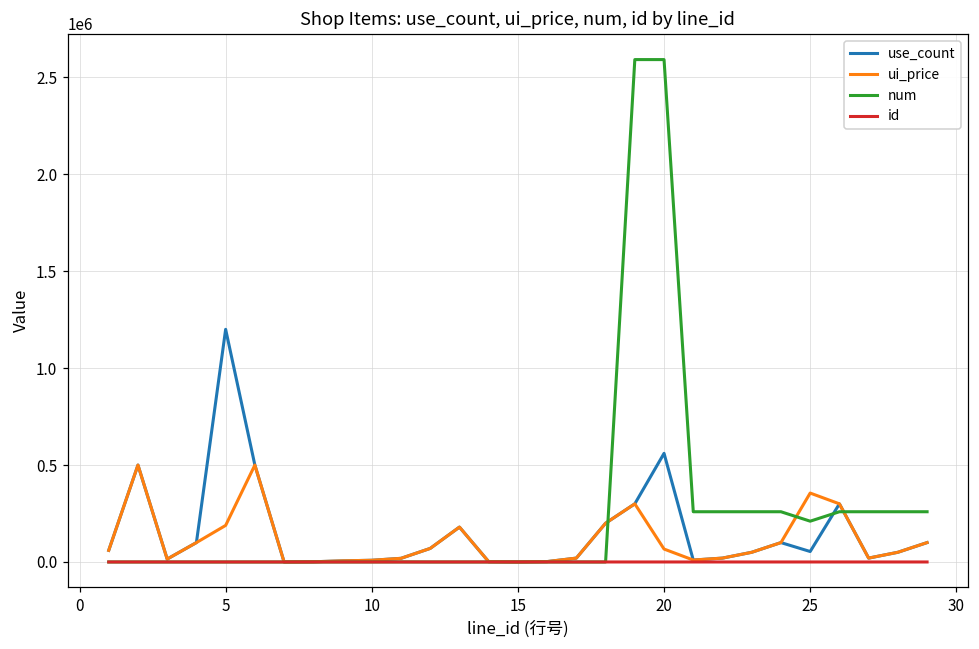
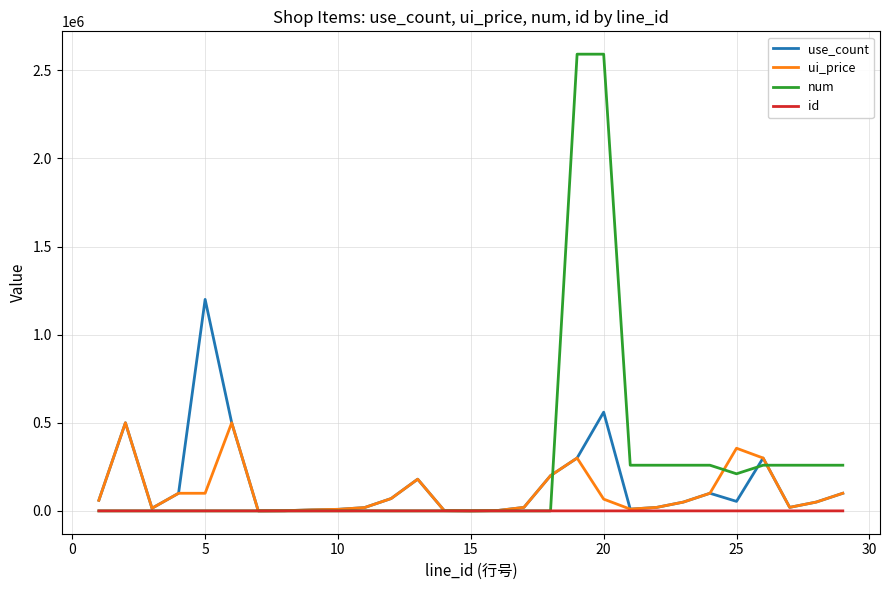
  {
    "use_count": {
      "5": 1200000,
      "20": 560000,
      "25": 50000
    },
    "ui_price": {
-     "5": 190000,
+     "5": 100000,
      "20": 70000,
      "25": 360000
    },
    "num": {
      "20": 2590000,
      "25": 210000
    },
    "id": {
      "20": 0,
      "25": 0
    }
  }
